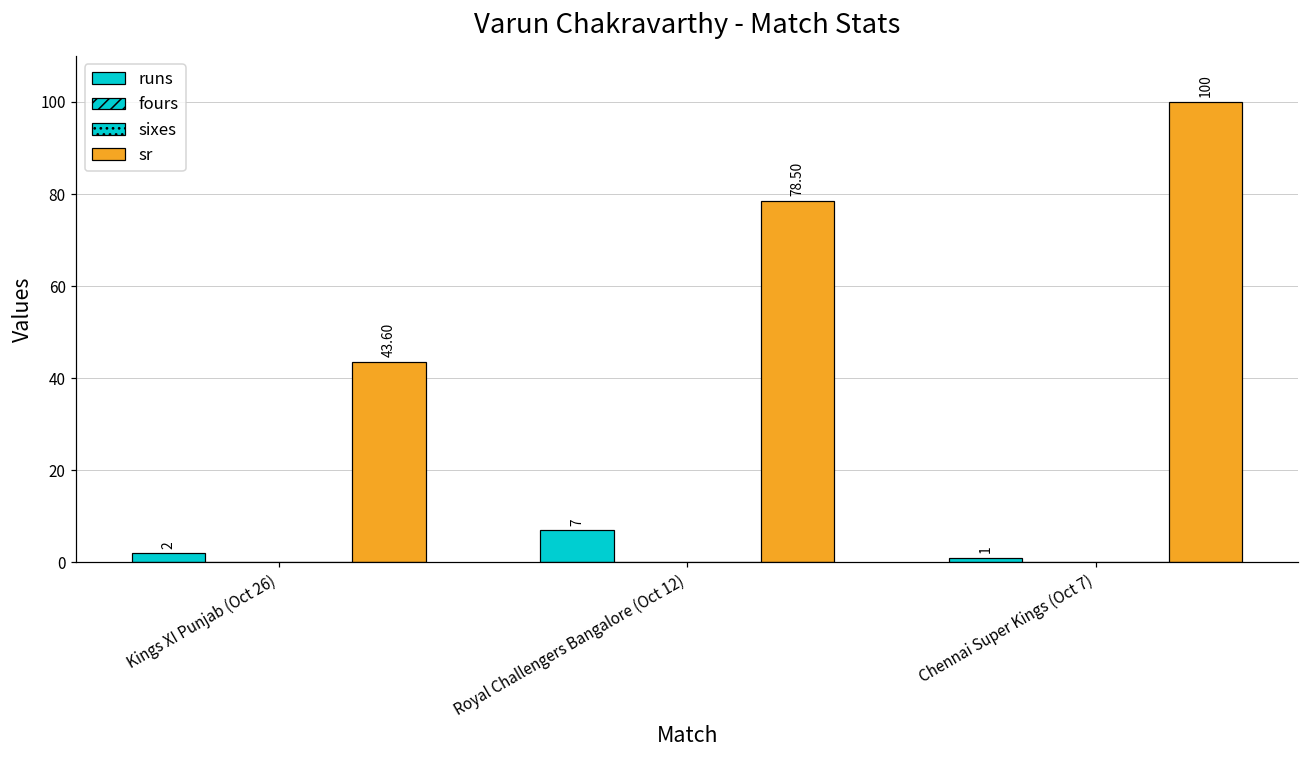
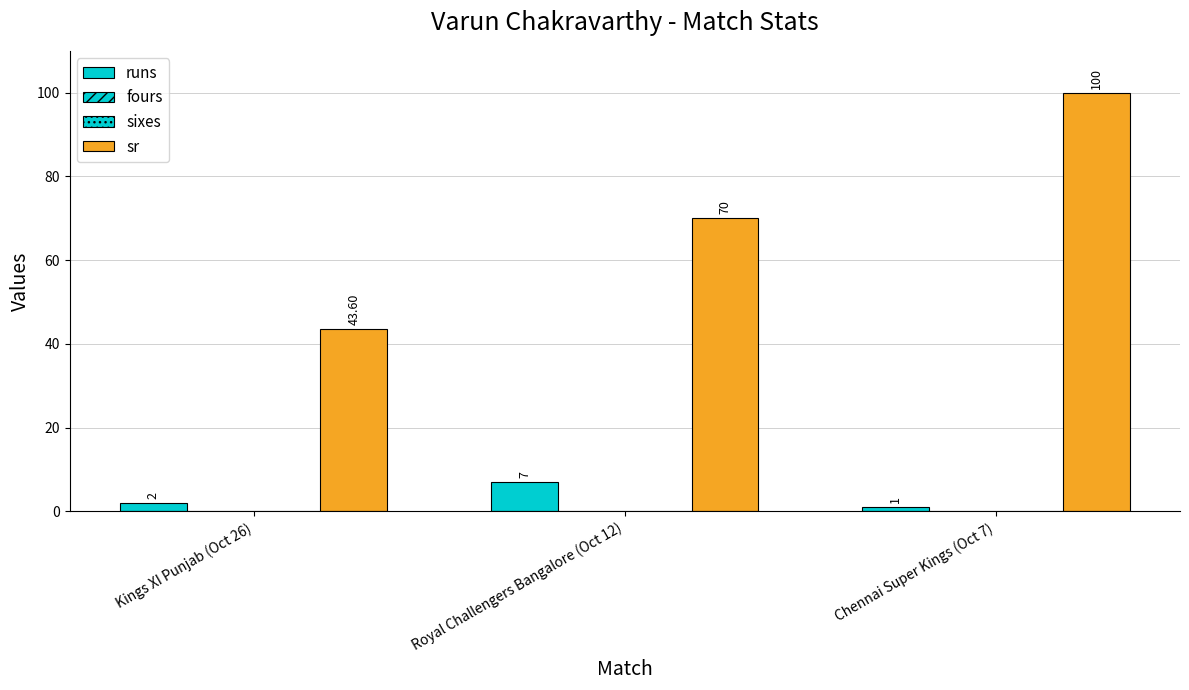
  {
    "sr": {
      "Kings XI Punjab (Oct 26)": 43.60,
-     "Royal Challengers Bangalore (Oct 12)": 78.50,
+     "Royal Challengers Bangalore (Oct 12)": 70,
      "Chennai Super Kings (Oct 7)": 100
    }
  }
